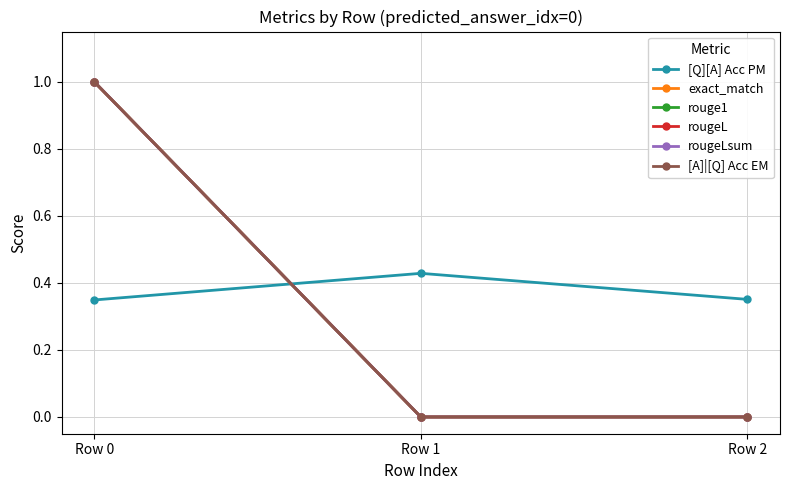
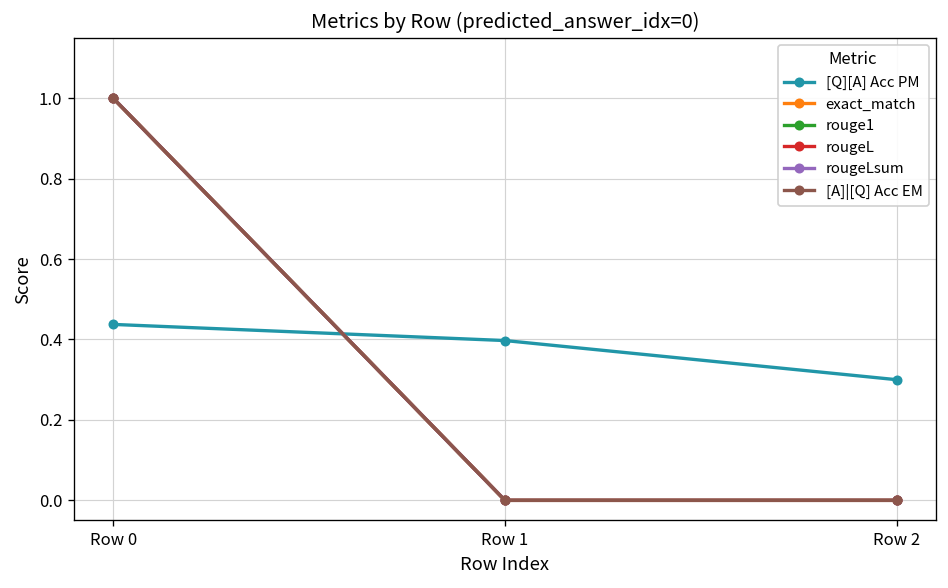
  {
    "[Q][A] Acc PM": {
-     "Row 0": 0.35,
-     "Row 1": 0.43,
-     "Row 2": 0.35
+     "Row 0": 0.44,
+     "Row 1": 0.40,
+     "Row 2": 0.30
    },
    "[A]|[Q] Acc EM": {
      "Row 0": 1.00,
      "Row 1": 0.00,
      "Row 2": 0.00
    }
  }
